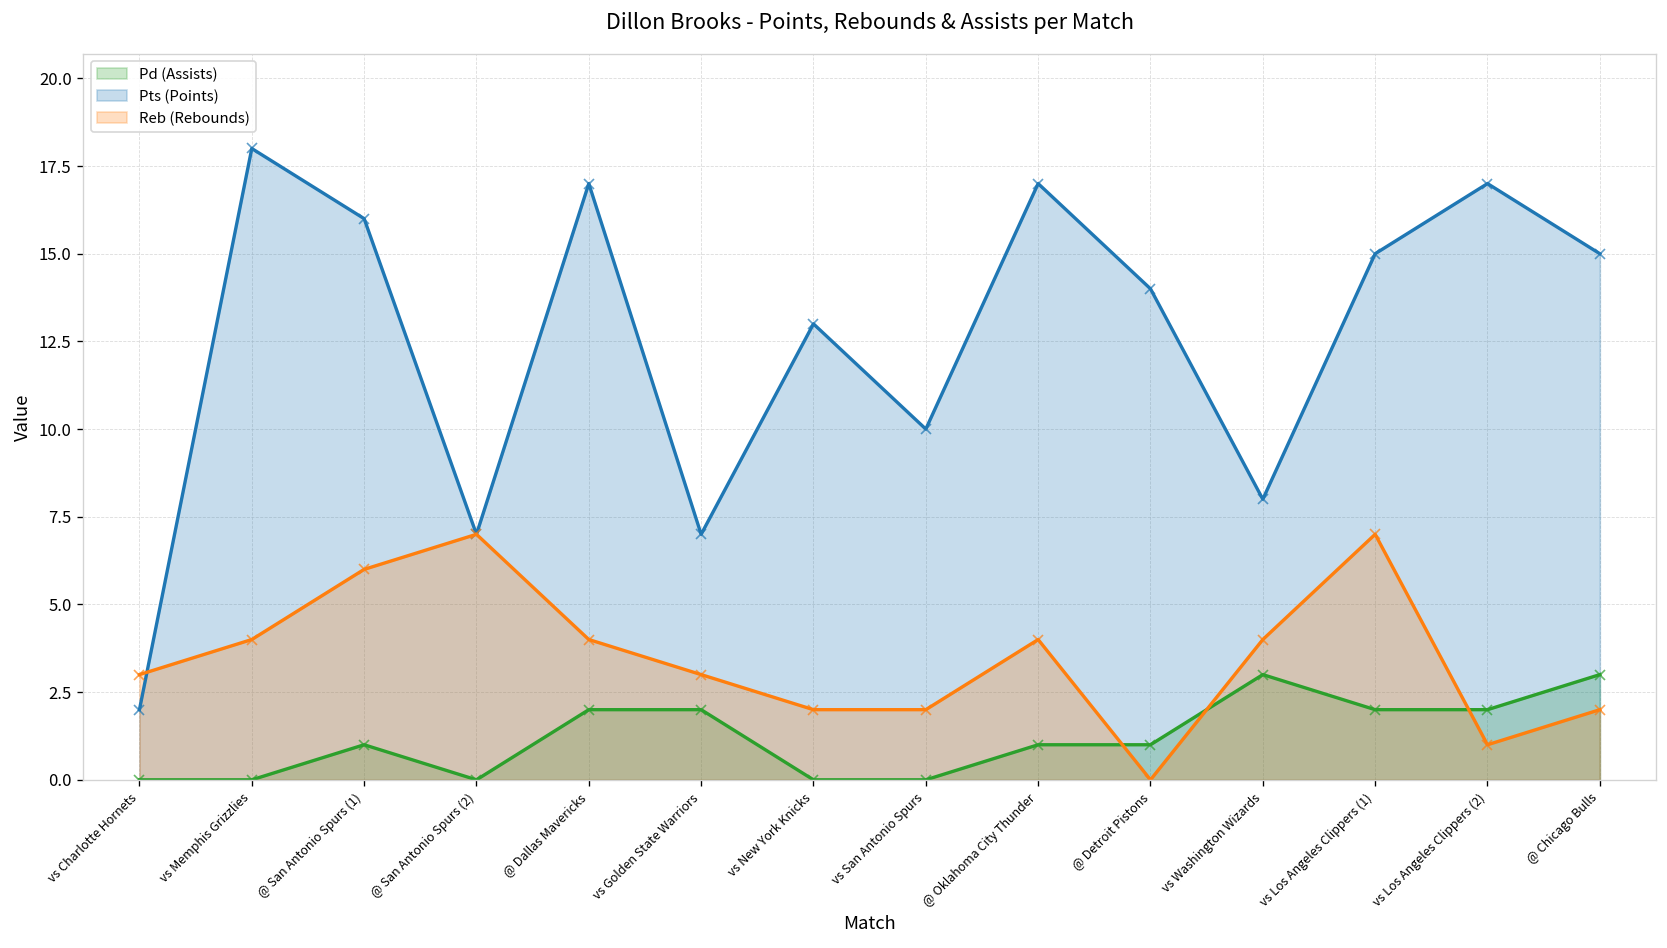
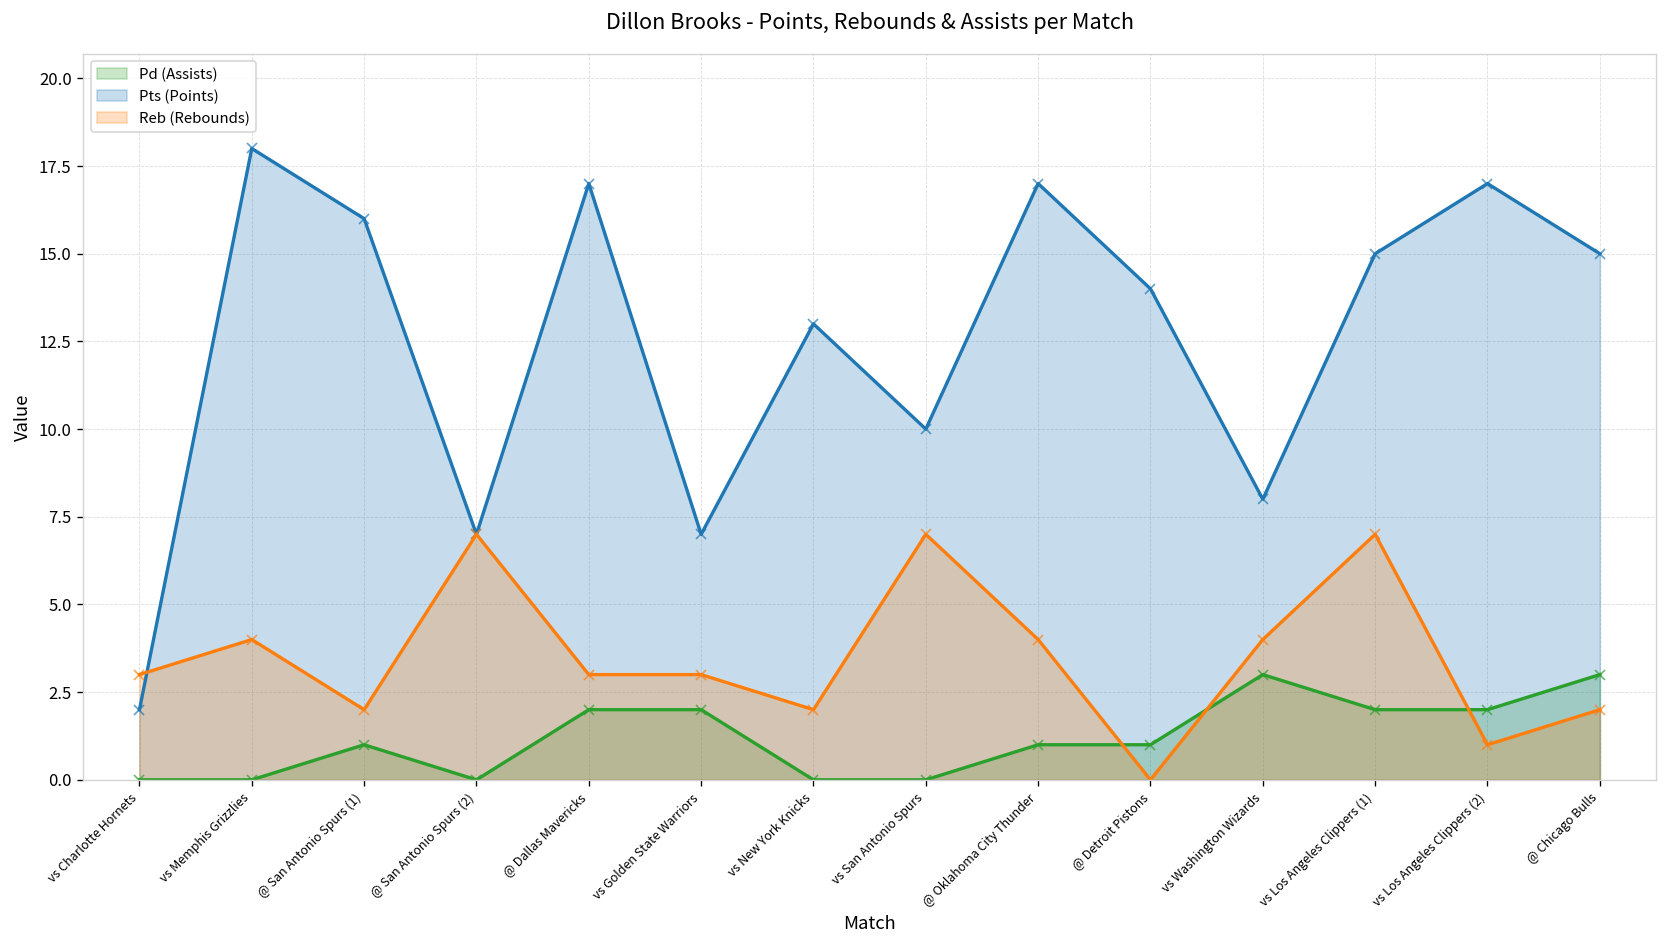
  {
    "Reb (Rebounds)": {
      "vs Charlotte Hornets": 3,
      "vs Memphis Grizzlies": 4,
-     "@ San Antonio Spurs (1)": 6,
-     "@ Dallas Mavericks": 4,
+     "@ San Antonio Spurs (1)": 2,
+     "@ Dallas Mavericks": 3,
      "vs Golden State Warriors": 3,
      "vs New York Knicks": 2,
-     "vs San Antonio Spurs": 2,
+     "vs San Antonio Spurs": 7,
      "@ Oklahoma City Thunder": 4,
      "@ Detroit Pistons": 0,
      "vs Washington Wizards": 4,
      "vs Los Angeles Clippers (1)": 7,
      "vs Los Angeles Clippers (2)": 1,
      "@ Chicago Bulls": 2
    }
  }
